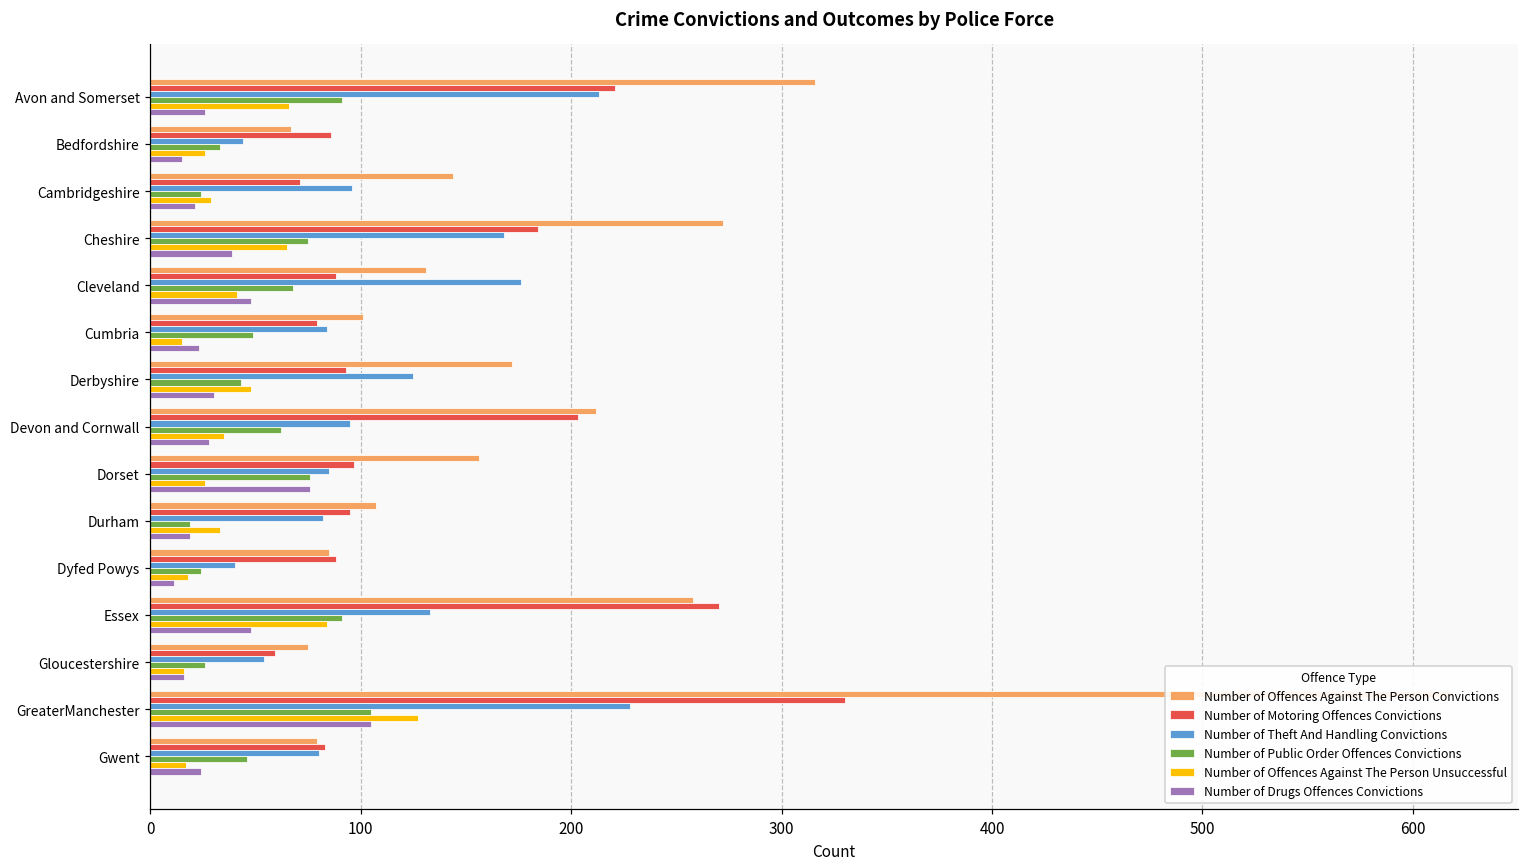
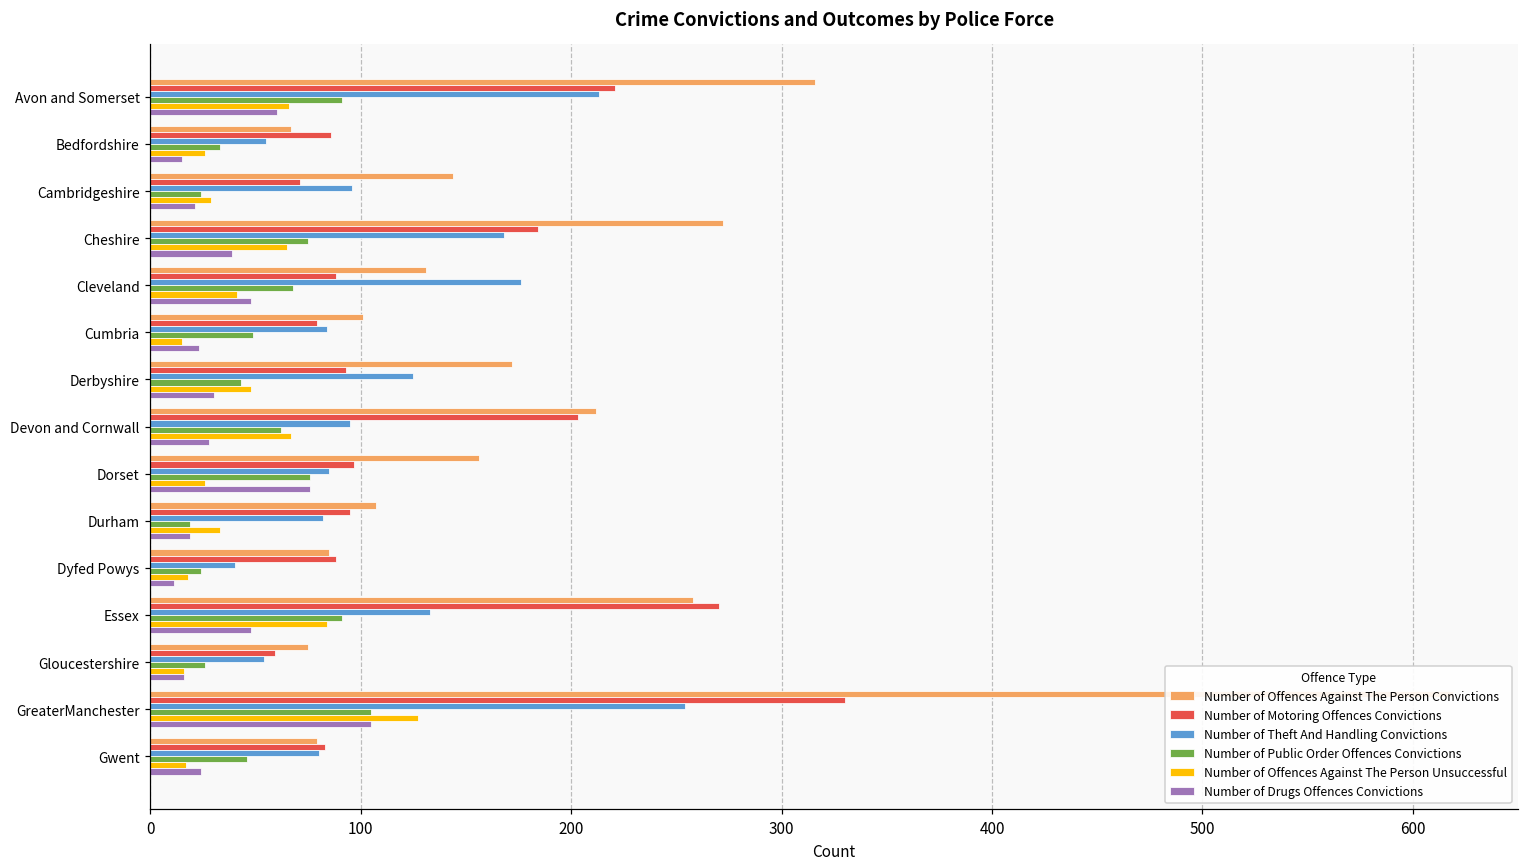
  {
    "Number of Offences Against The Person Convictions": {
      "Avon and Somerset": 316,
      "Bedfordshire": 67,
      "Cambridgeshire": 144,
      "Cheshire": 272,
      "Cleveland": 131,
      "Cumbria": 101,
      "Derbyshire": 172,
      "Devon and Cornwall": 212,
      "Dorset": 156,
      "Durham": 107,
      "Dyfed Powys": 85,
      "Essex": 258,
      "Gloucestershire": 75,
      "Gwent": 79
    },
    "Number of Motoring Offences Convictions": {
      "Avon and Somerset": 221,
      "Bedfordshire": 86,
      "Cambridgeshire": 71,
      "Cheshire": 184,
      "Cleveland": 88,
      "Cumbria": 79,
      "Derbyshire": 93,
      "Devon and Cornwall": 203,
      "Dorset": 97,
      "Durham": 95,
      "Dyfed Powys": 88,
      "Essex": 270,
      "Gloucestershire": 59,
      "GreaterManchester": 330,
      "Gwent": 83
    },
    "Number of Theft And Handling Convictions": {
      "Avon and Somerset": 213,
-     "Bedfordshire": 44,
+     "Bedfordshire": 55,
      "Cambridgeshire": 96,
      "Cheshire": 168,
      "Cleveland": 176,
      "Cumbria": 84,
      "Derbyshire": 125,
      "Devon and Cornwall": 95,
      "Dorset": 85,
      "Durham": 82,
      "Dyfed Powys": 40,
      "Essex": 133,
      "Gloucestershire": 54,
-     "GreaterManchester": 228,
+     "GreaterManchester": 254,
      "Gwent": 80
    },
    "Number of Public Order Offences Convictions": {
      "Avon and Somerset": 91,
      "Bedfordshire": 33,
      "Cambridgeshire": 24,
      "Cheshire": 75,
      "Cleveland": 68,
      "Cumbria": 49,
      "Derbyshire": 43,
      "Devon and Cornwall": 62,
      "Dorset": 76,
      "Durham": 19,
      "Dyfed Powys": 24,
      "Essex": 91,
      "Gloucestershire": 26,
      "GreaterManchester": 105,
      "Gwent": 46
    },
    "Number of Offences Against The Person Unsuccessful": {
      "Avon and Somerset": 66,
      "Bedfordshire": 26,
      "Cambridgeshire": 29,
      "Cheshire": 65,
      "Cleveland": 41,
      "Cumbria": 15,
      "Derbyshire": 48,
-     "Devon and Cornwall": 35,
+     "Devon and Cornwall": 67,
      "Dorset": 26,
      "Durham": 33,
      "Dyfed Powys": 18,
      "Essex": 84,
      "Gloucestershire": 16,
      "GreaterManchester": 127,
      "Gwent": 17
    },
    "Number of Drugs Offences Convictions": {
-     "Avon and Somerset": 26,
+     "Avon and Somerset": 60,
      "Bedfordshire": 15,
      "Cambridgeshire": 21,
      "Cheshire": 39,
      "Cleveland": 48,
      "Cumbria": 23,
      "Derbyshire": 30,
      "Devon and Cornwall": 28,
      "Dorset": 76,
      "Durham": 19,
      "Dyfed Powys": 11,
      "Essex": 48,
      "Gloucestershire": 16,
      "GreaterManchester": 105,
      "Gwent": 24
    }
  }
